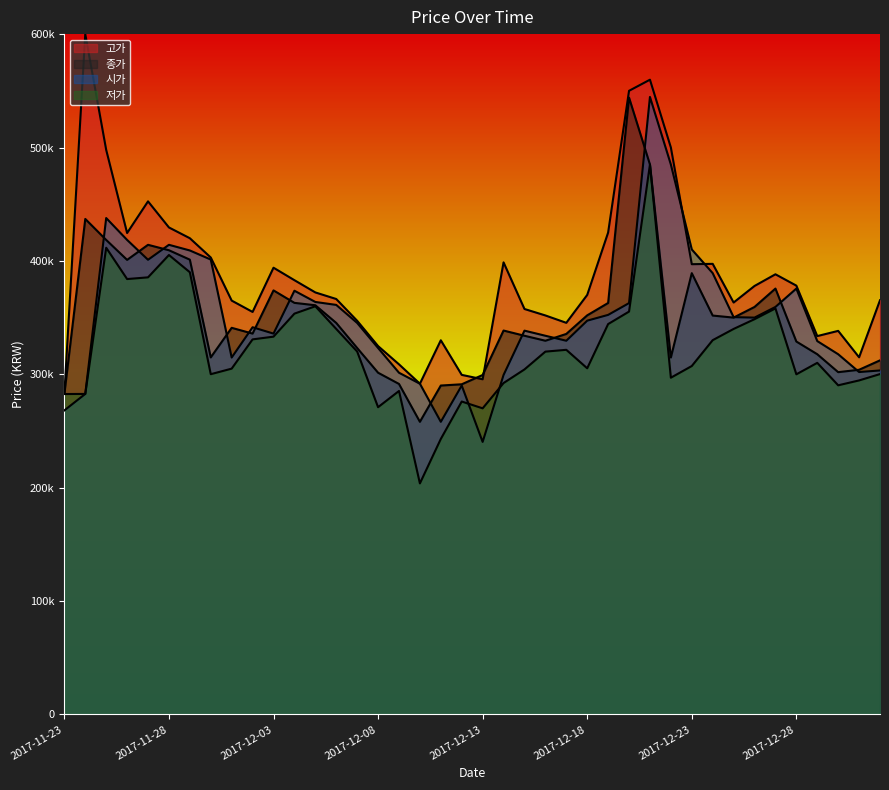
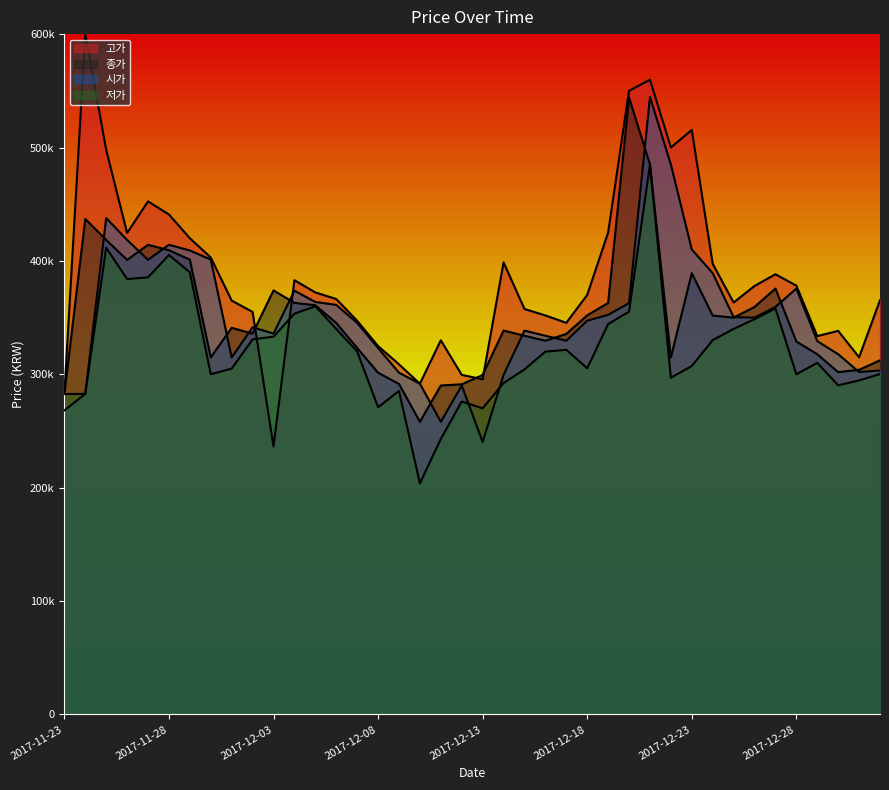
  {
    "고가": {
-     "2017-11-28": 430000,
-     "2017-12-03": 394000,
+     "2017-11-28": 441000,
+     "2017-12-03": 236000,
      "2017-12-13": 296000,
      "2017-12-18": 370000,
-     "2017-12-23": 397000,
+     "2017-12-23": 515000,
      "2017-12-28": 378000
    },
    "시가": {
      "2017-11-23": 268000,
      "2017-11-28": 414000,
      "2017-12-03": 336000,
      "2017-12-13": 240000,
      "2017-12-18": 347000,
      "2017-12-23": 410000,
      "2017-12-28": 376000
    }
  }
